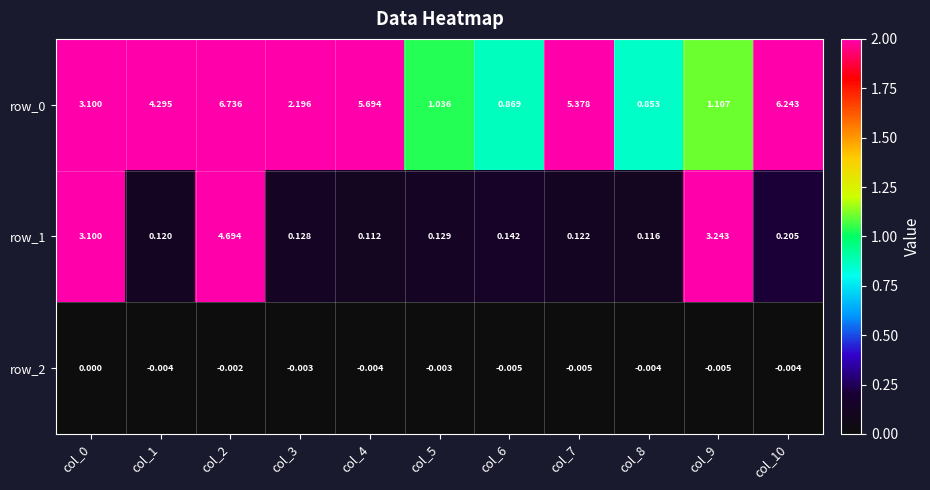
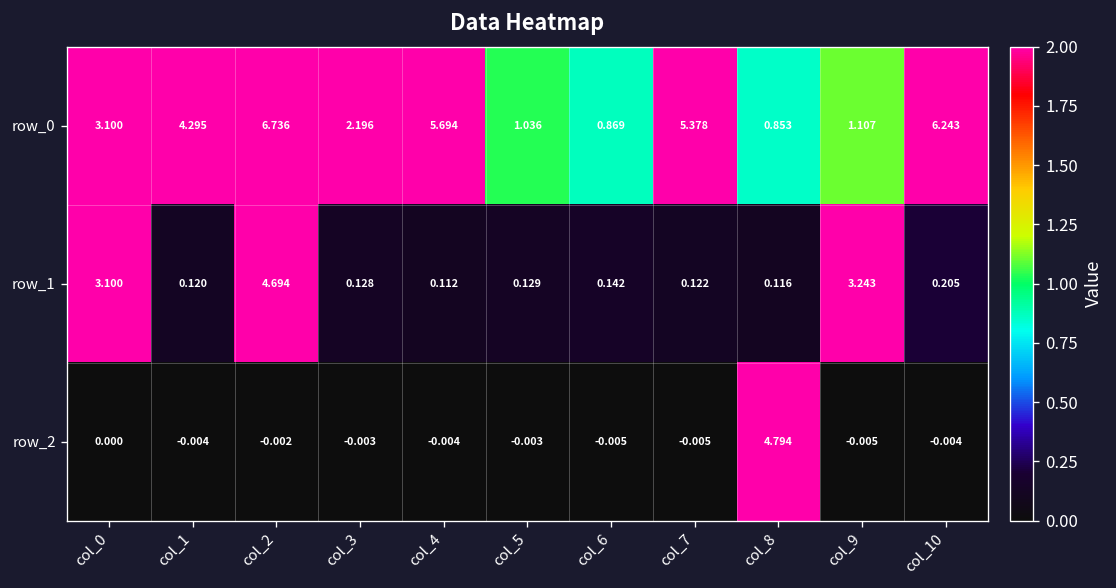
  {
    "row_0": {
      "col_0": 3.100,
      "col_1": 4.295,
      "col_2": 6.736,
      "col_3": 2.196,
      "col_4": 5.694,
      "col_5": 1.036,
      "col_6": 0.869,
      "col_7": 5.378,
      "col_8": 0.853,
      "col_9": 1.107,
      "col_10": 6.243
    },
    "row_1": {
      "col_0": 3.100,
      "col_1": 0.120,
      "col_2": 4.694,
      "col_3": 0.128,
      "col_4": 0.112,
      "col_5": 0.129,
      "col_6": 0.142,
      "col_7": 0.122,
      "col_8": 0.116,
      "col_9": 3.243,
      "col_10": 0.205
    },
    "row_2": {
      "col_0": 0.000,
      "col_1": -0.004,
      "col_2": -0.002,
      "col_3": -0.003,
      "col_4": -0.004,
      "col_5": -0.003,
      "col_6": -0.005,
      "col_7": -0.005,
-     "col_8": -0.004,
+     "col_8": 4.794,
      "col_9": -0.005,
      "col_10": -0.004
    }
  }
